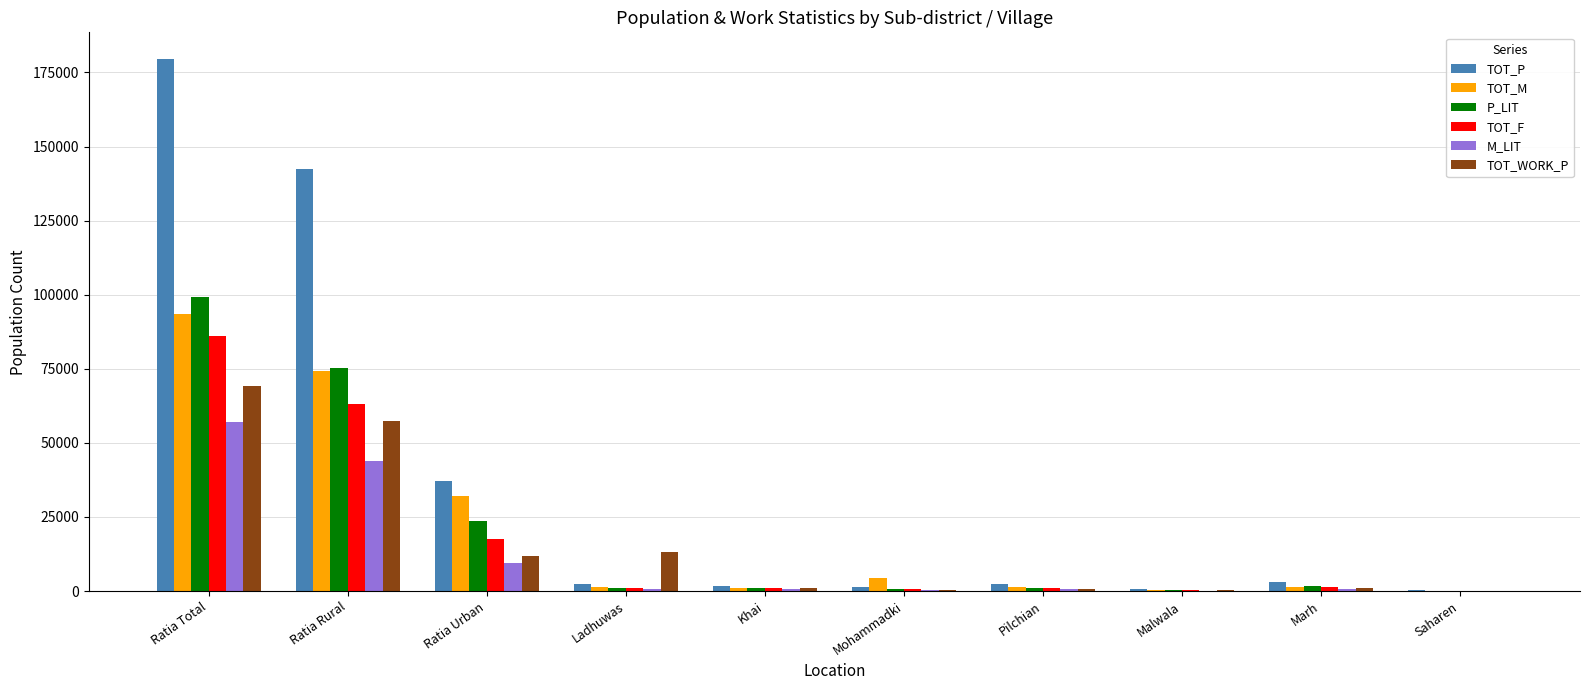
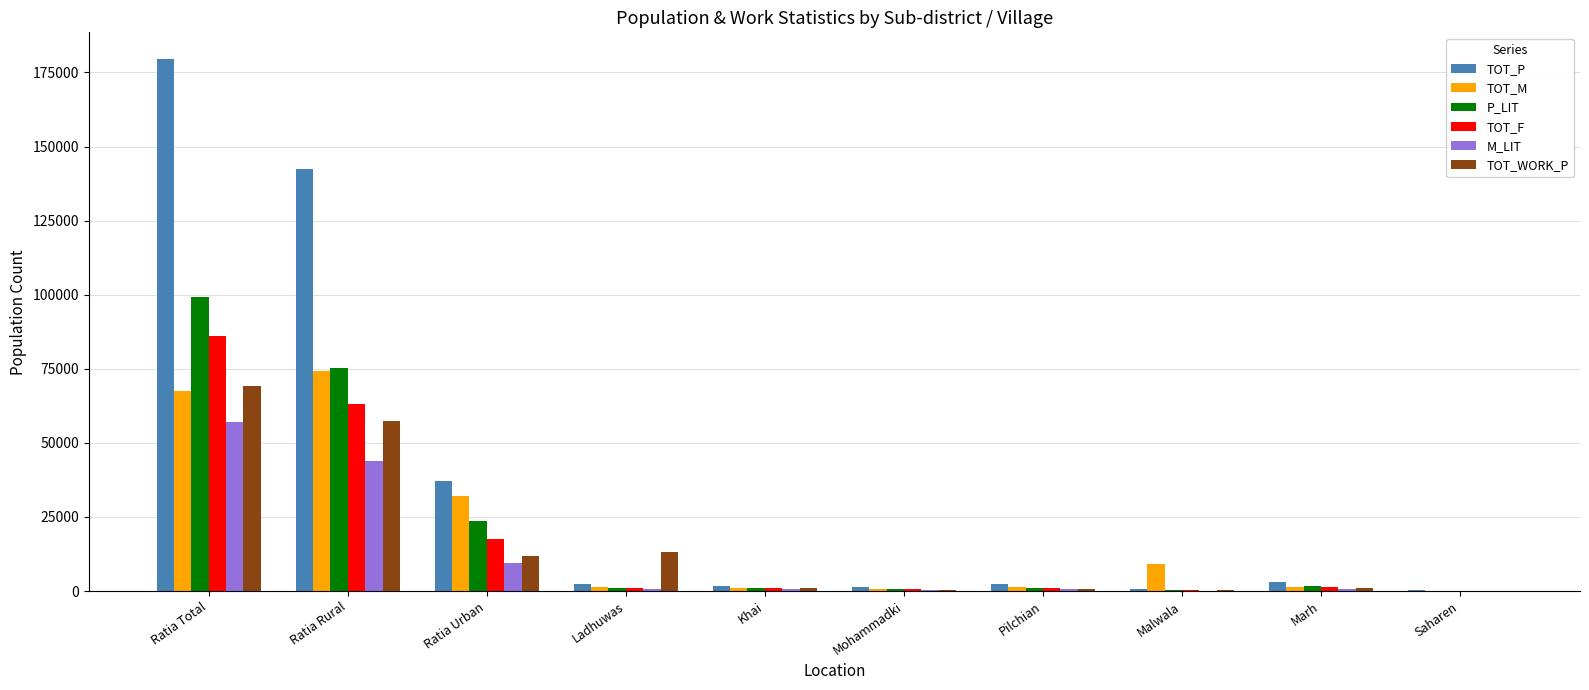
  {
    "TOT_P": {
      "Ratia Total": 180000,
      "Ratia Rural": 142000,
      "Ratia Urban": 37000,
      "Ladhuwas": 3000,
      "Khai": 2000,
      "Mohammadki": 1000,
      "Pilchian": 2000,
      "Marh": 3000
    },
    "TOT_M": {
-     "Ratia Total": 94000,
+     "Ratia Total": 67000,
      "Ratia Rural": 74000,
      "Ratia Urban": 32000,
      "Ladhuwas": 1000,
      "Khai": 1000,
-     "Mohammadki": 4000,
+     "Mohammadki": 1000,
      "Pilchian": 1000,
-     "Malwala": 0,
+     "Malwala": 9000,
      "Marh": 2000
    },
    "P_LIT": {
      "Ratia Total": 99000,
      "Ratia Rural": 75000,
      "Ratia Urban": 24000,
      "Ladhuwas": 1000,
      "Khai": 1000,
      "Pilchian": 1000,
      "Marh": 2000
    },
    "TOT_F": {
      "Ratia Total": 86000,
      "Ratia Rural": 63000,
      "Ratia Urban": 18000,
      "Ladhuwas": 1000,
      "Khai": 1000,
      "Pilchian": 1000,
      "Marh": 1000
    },
    "M_LIT": {
      "Ratia Total": 57000,
      "Ratia Rural": 44000,
      "Ratia Urban": 10000,
      "Marh": 1000
    },
    "TOT_WORK_P": {
      "Ratia Total": 69000,
      "Ratia Rural": 57000,
      "Ratia Urban": 12000,
      "Ladhuwas": 13000,
      "Khai": 1000,
      "Marh": 1000
    }
  }
